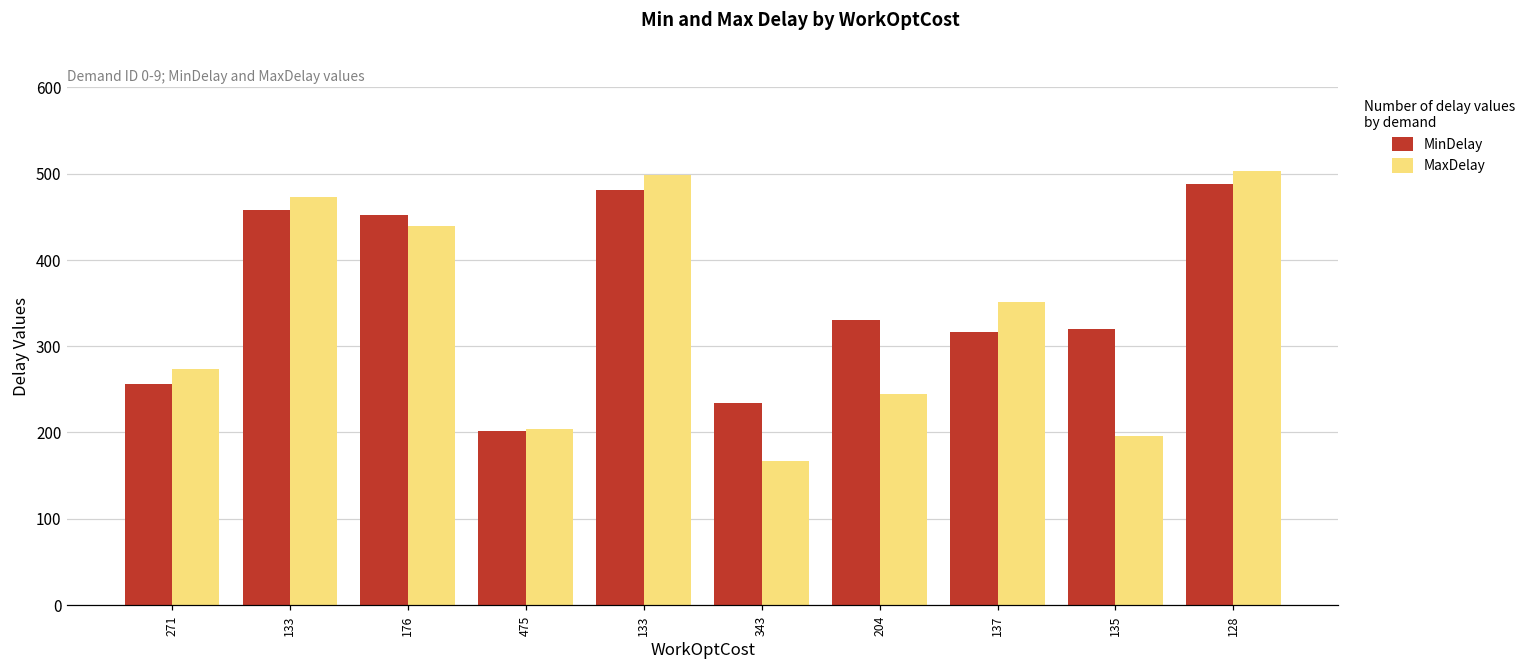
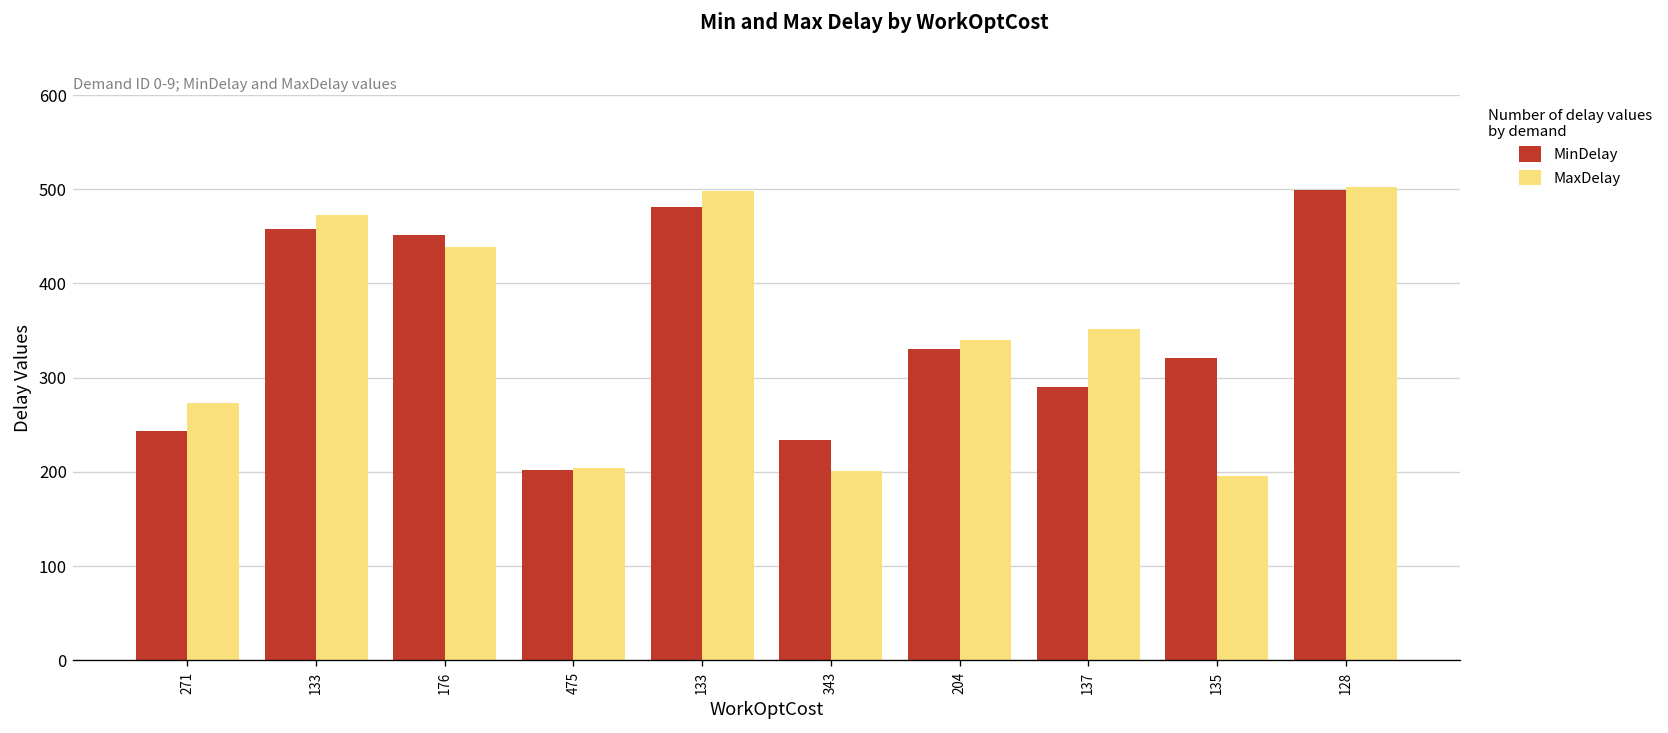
  {
    "MinDelay": {
-     "271": 260,
+     "271": 240,
      "176": 450,
      "475": 200,
      "343": 230,
      "204": 330,
-     "137": 320,
+     "137": 290,
      "135": 320,
-     "128": 490
+     "128": 500
    },
    "MaxDelay": {
      "271": 270,
      "176": 440,
      "475": 200,
-     "343": 170,
-     "204": 240,
+     "343": 200,
+     "204": 340,
      "137": 350,
      "135": 200,
      "128": 500
    }
  }
